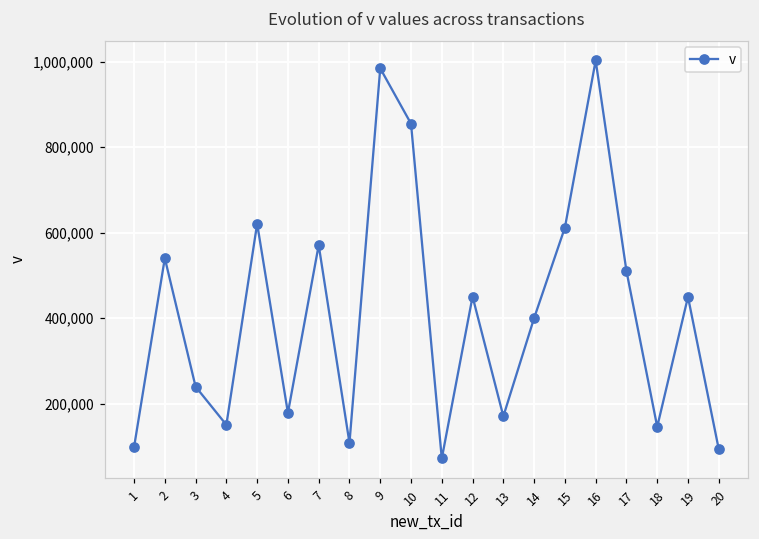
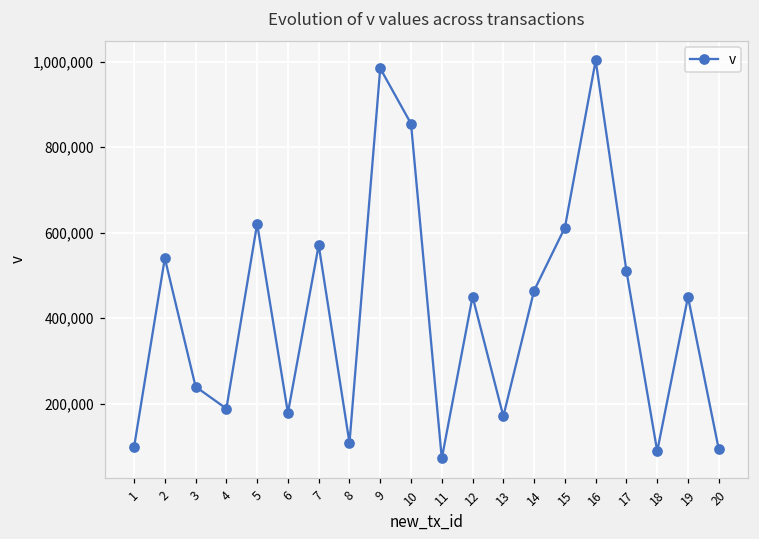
  {
    "1": "100,000",
    "2": "540,000",
    "3": "240,000",
-   "4": "150,000",
+   "4": "190,000",
    "5": "620,000",
    "6": "180,000",
    "7": "570,000",
    "8": "110,000",
    "9": "980,000",
    "10": "860,000",
    "11": "70,000",
    "12": "450,000",
    "13": "170,000",
-   "14": "400,000",
+   "14": "460,000",
    "15": "610,000",
    "16": "1,000,000",
    "17": "510,000",
-   "18": "150,000",
+   "18": "90,000",
    "19": "450,000",
    "20": "90,000"
  }
